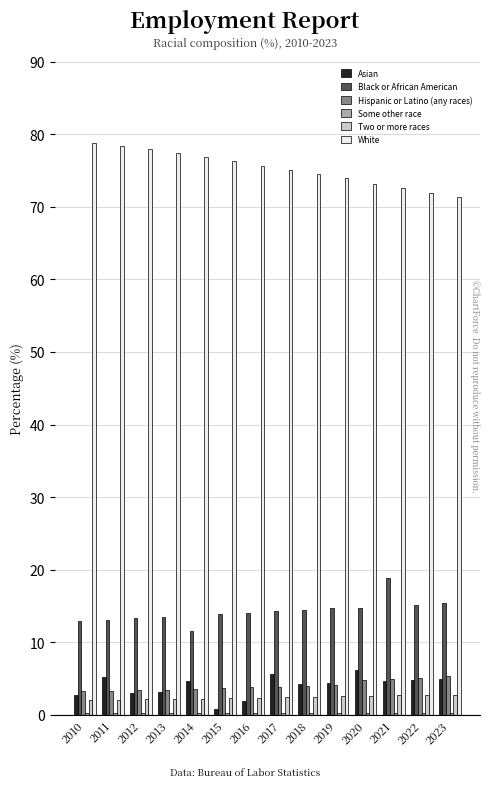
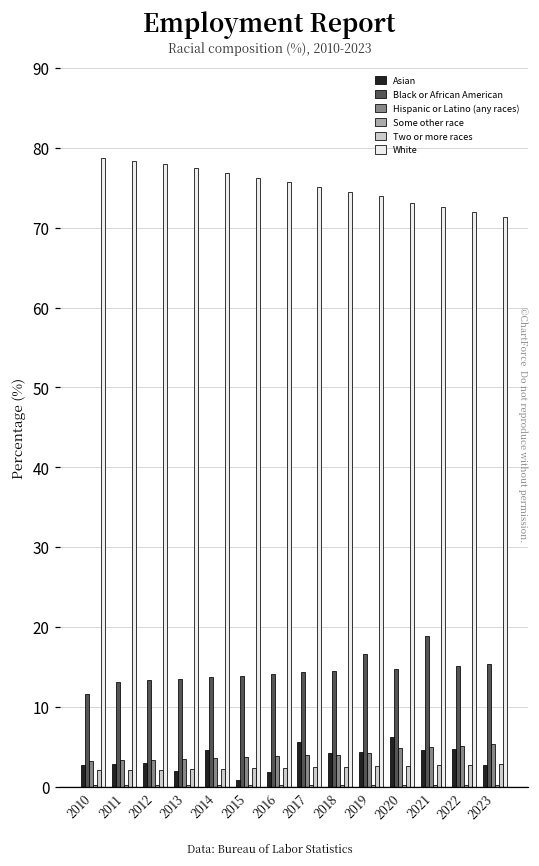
  {
    "Asian": {
      "2010": 3,
-     "2011": 5,
+     "2011": 3,
      "2012": 3,
-     "2013": 3,
+     "2013": 2,
      "2014": 5,
      "2015": 1,
      "2016": 2,
      "2017": 6,
      "2018": 4,
      "2019": 4,
      "2020": 6,
      "2021": 5,
      "2022": 5,
-     "2023": 5
+     "2023": 3
    },
    "Black or African American": {
-     "2010": 13,
+     "2010": 12,
      "2011": 13,
      "2012": 13,
      "2013": 13,
-     "2014": 12,
+     "2014": 14,
      "2015": 14,
      "2016": 14,
      "2017": 14,
      "2018": 15,
-     "2019": 15,
+     "2019": 17,
      "2020": 15,
      "2021": 19,
      "2022": 15,
      "2023": 15
    }
  }
